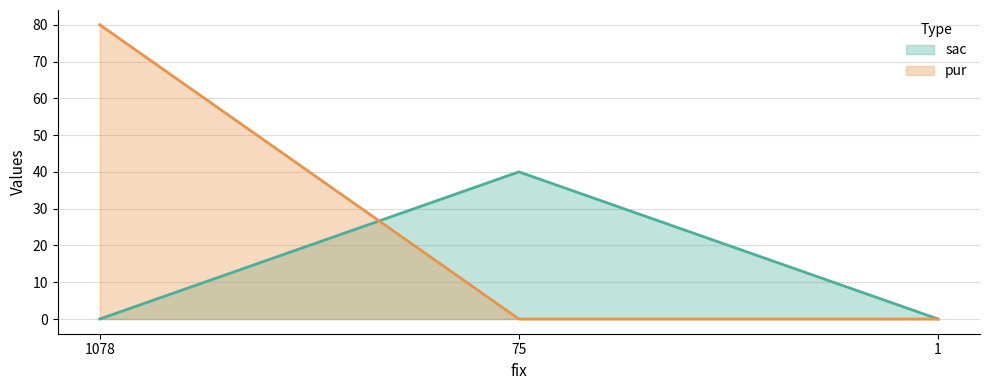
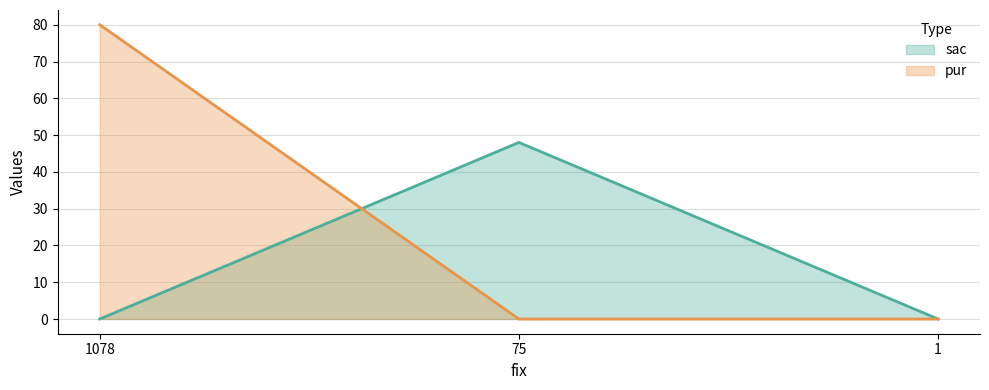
  {
    "sac": {
      "1078": 0,
-     "75": 40
+     "75": 48
    },
    "pur": {
      "1078": 80,
      "75": 0
    }
  }
